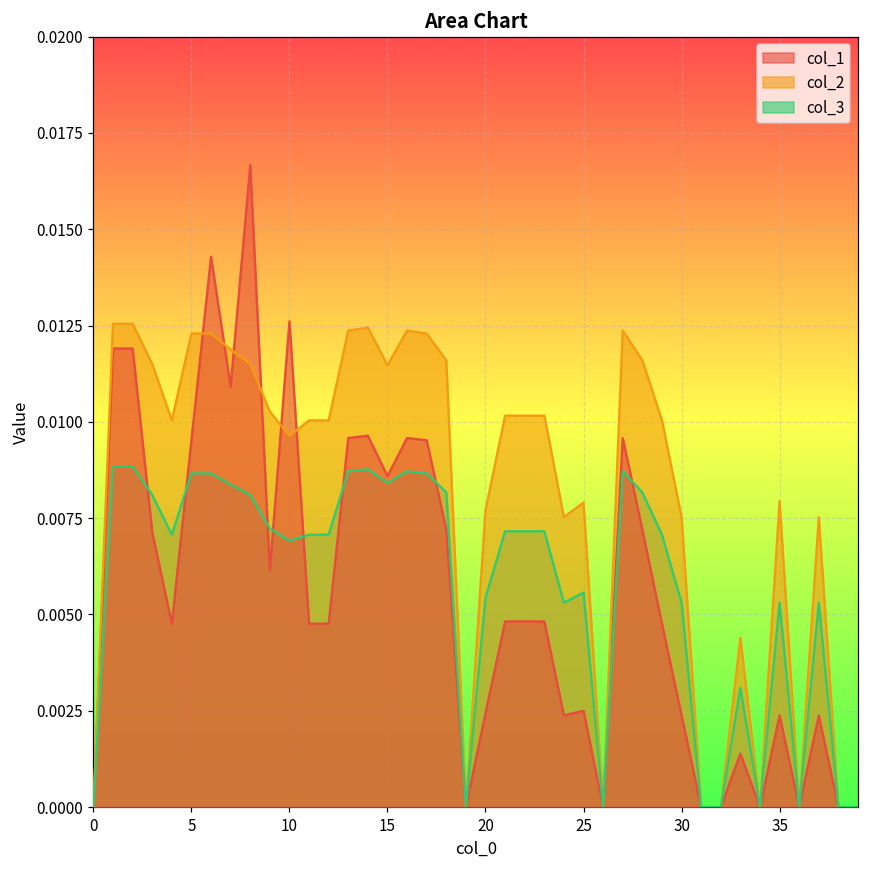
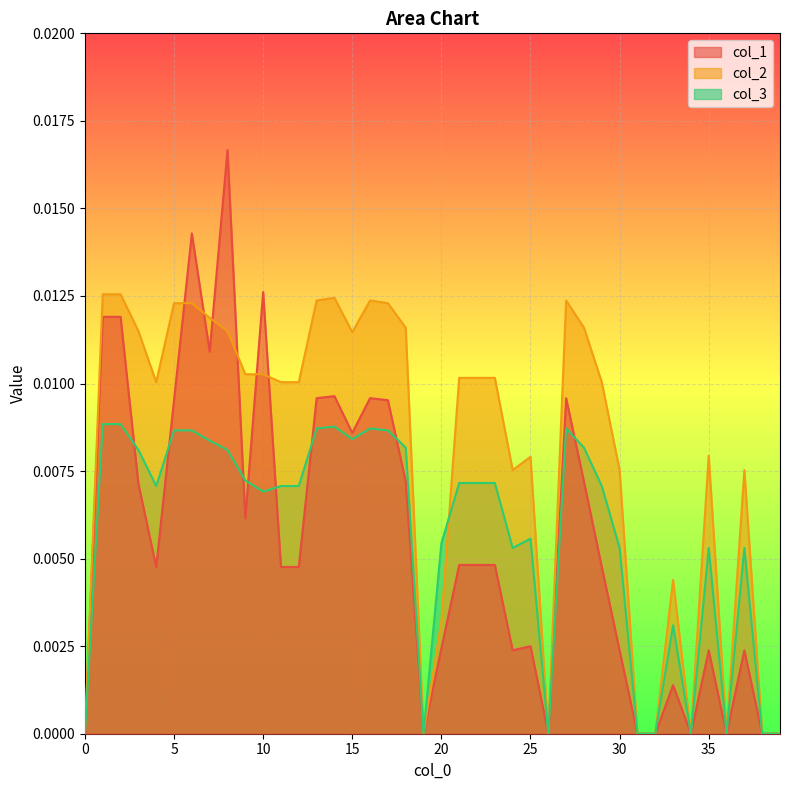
  {
    "col_1": {
      "5": 0.0095,
      "10": 0.0126,
      "15": 0.0086,
      "20": 0.0024,
      "25": 0.0025,
      "30": 0.0024,
      "35": 0.0024
    },
    "col_2": {
      "5": 0.0123,
-     "10": 0.0096,
+     "10": 0.0103,
      "15": 0.0115,
-     "20": 0.0077,
+     "20": 0.0032,
      "25": 0.0079,
      "30": 0.0075,
      "35": 0.0079
    },
    "col_3": {
      "5": 0.0087,
      "10": 0.0069,
      "15": 0.0084,
      "20": 0.0054,
      "25": 0.0056,
      "30": 0.0053,
      "35": 0.0053
    }
  }
